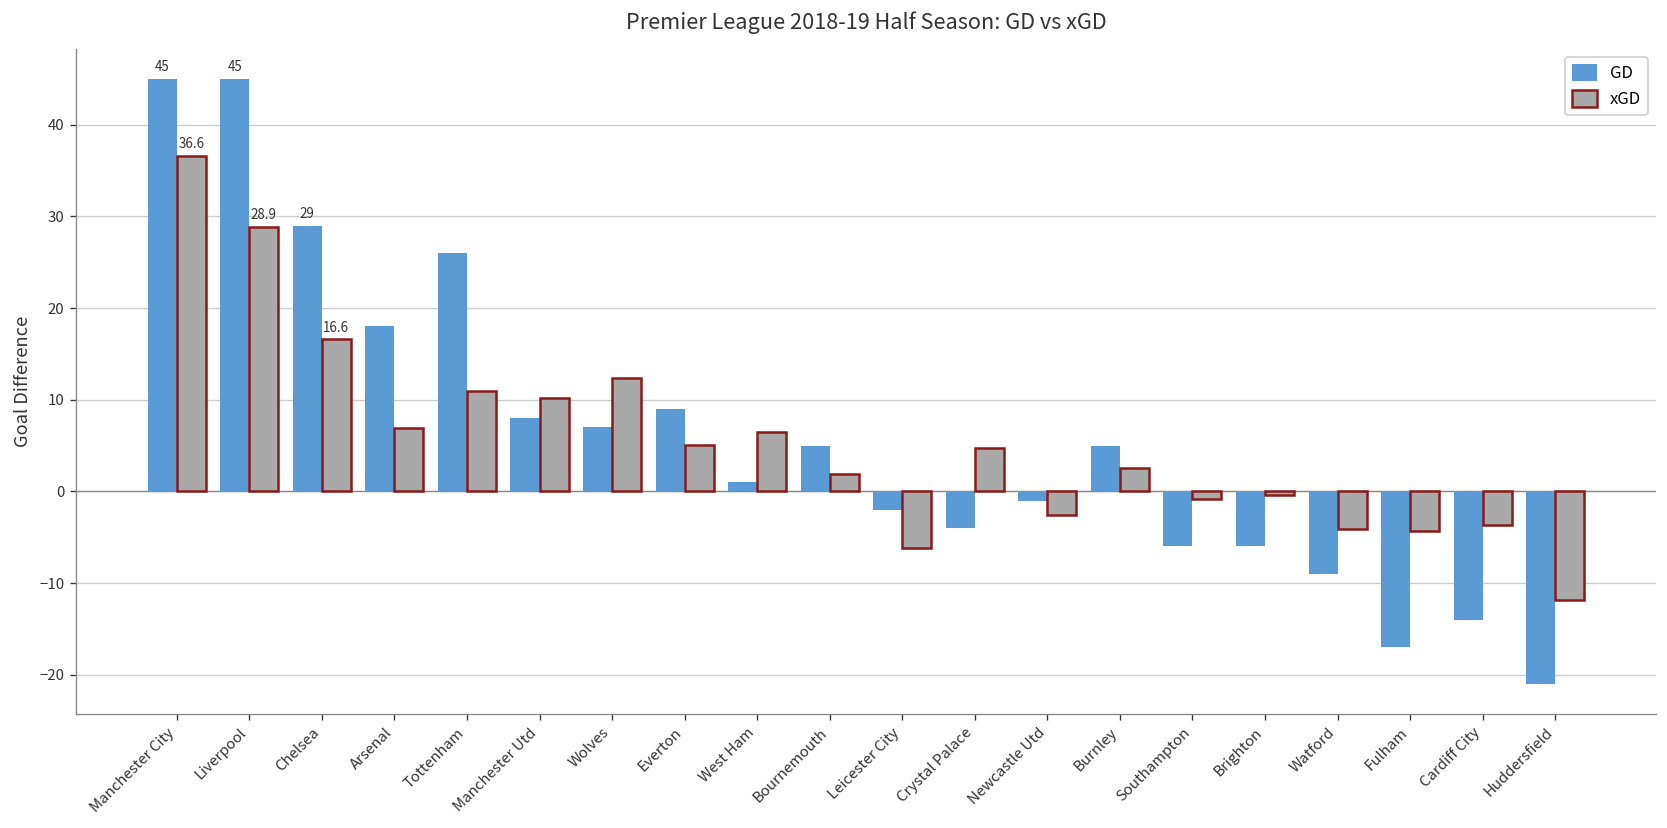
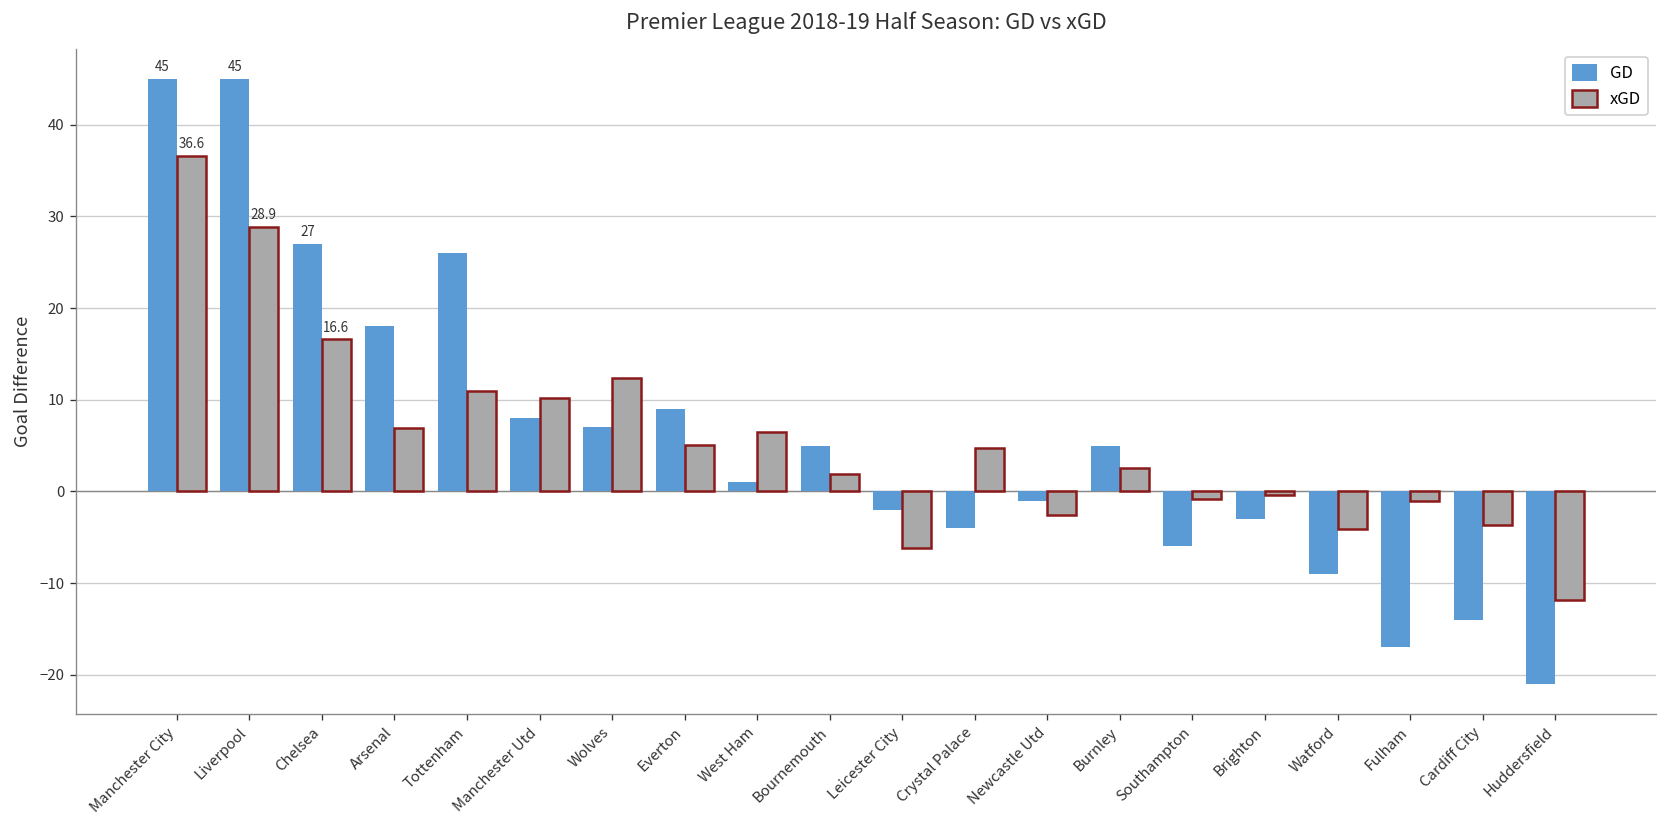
  {
    "GD": {
      "Manchester City": 45,
      "Liverpool": 45,
-     "Chelsea": 29,
-     "Brighton": -6
+     "Chelsea": 27,
+     "Brighton": -3
    },
    "xGD": {
      "Arsenal": 7,
      "Tottenham": 11,
      "Manchester Utd": 10,
      "Wolves": 12,
      "Everton": 5,
      "West Ham": 7,
      "Bournemouth": 2,
      "Leicester City": -6,
      "Crystal Palace": 5,
      "Newcastle Utd": -3,
      "Burnley": 3,
      "Southampton": -1,
      "Brighton": 0,
      "Watford": -4,
-     "Fulham": -4,
+     "Fulham": -1,
      "Cardiff City": -4,
      "Huddersfield": -12
    }
  }
